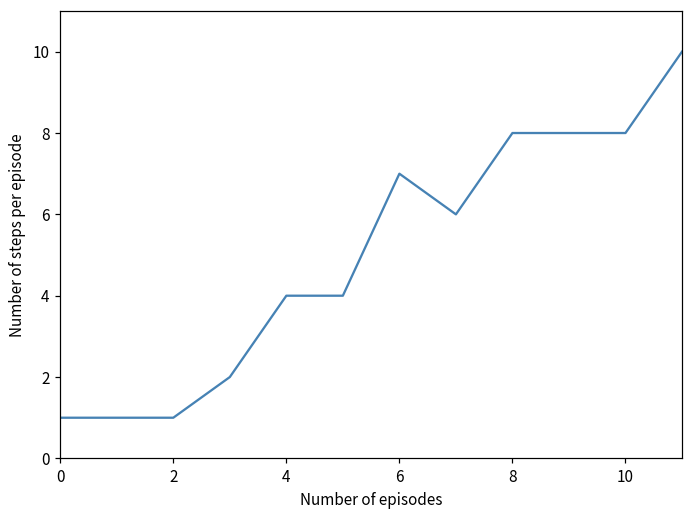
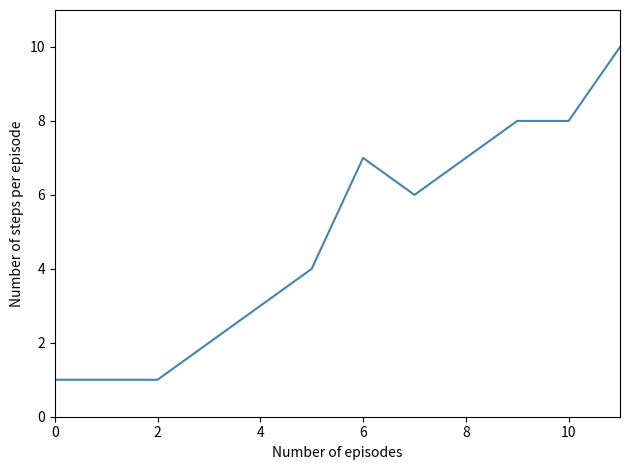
  {
    "0": 1,
    "2": 1,
-   "4": 4,
+   "4": 3,
    "6": 7,
-   "8": 8,
+   "8": 7,
    "10": 8
  }
